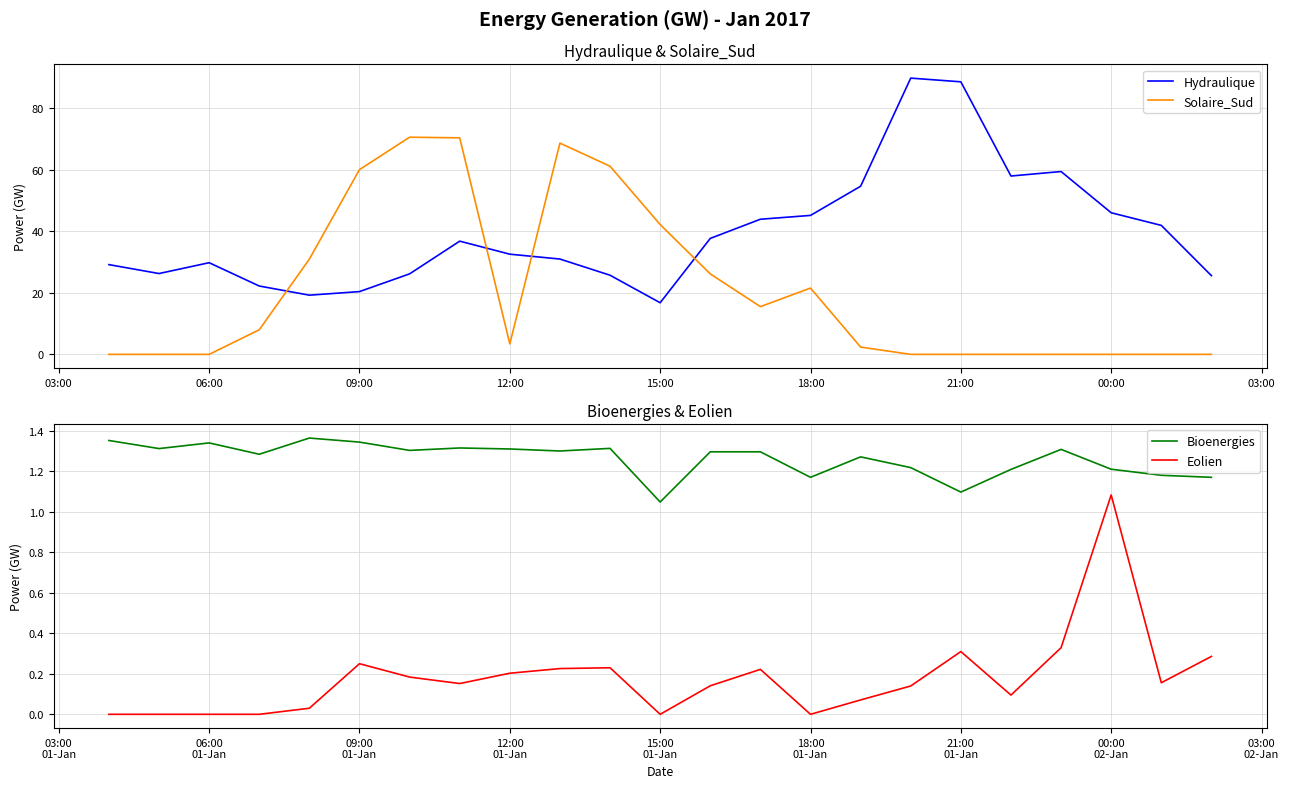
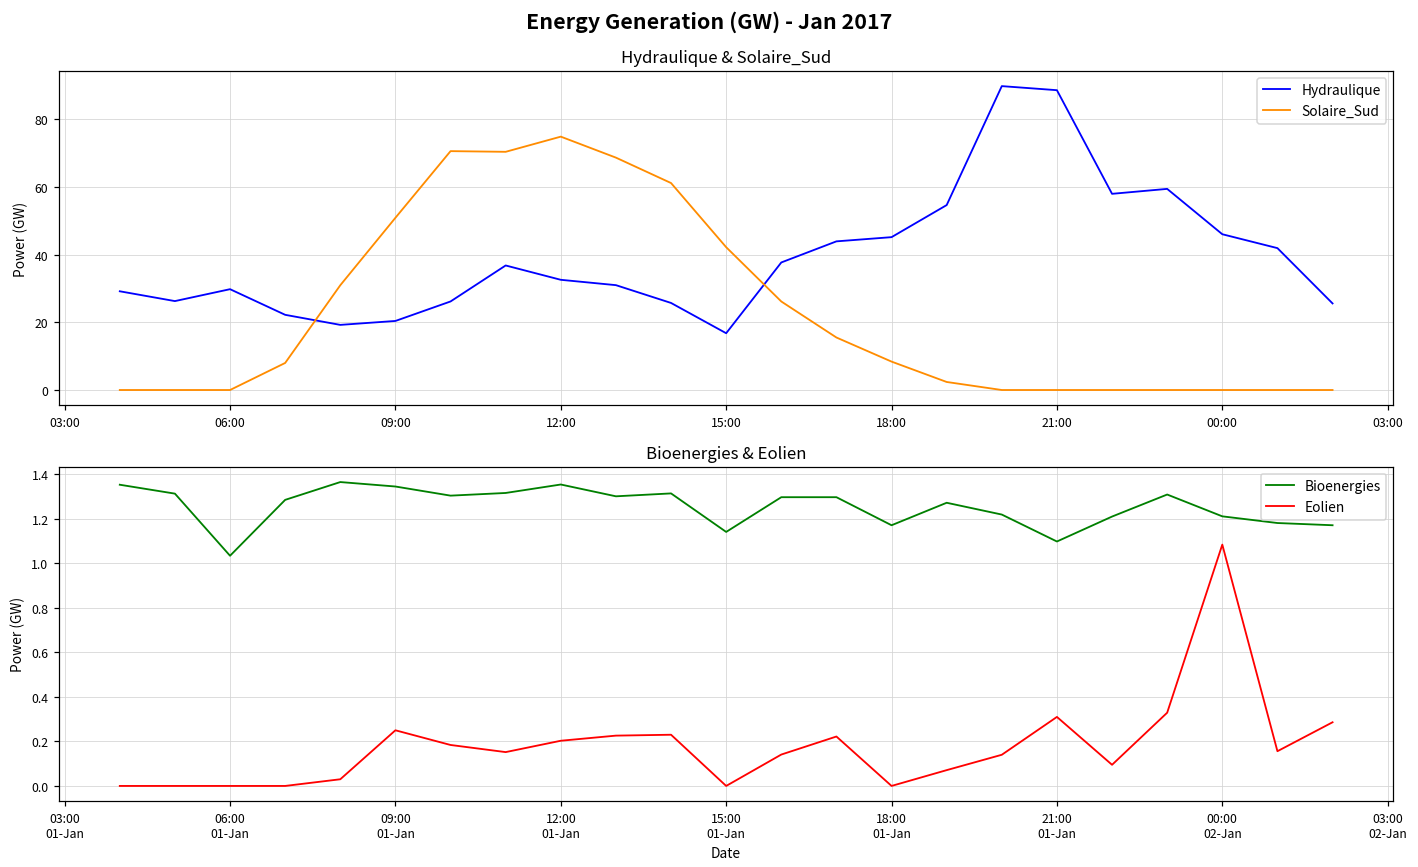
  {
    "Hydraulique & Solaire_Sud": {
      "Hydraulique": {
        "06:00": 30,
        "09:00": 20,
        "12:00": 33,
        "15:00": 17,
        "18:00": 45,
        "21:00": 89,
        "00:00": 46
      },
      "Solaire_Sud": {
        "06:00": 0,
-       "09:00": 60,
-       "12:00": 3,
+       "09:00": 51,
+       "12:00": 75,
        "15:00": 42,
-       "18:00": 22,
+       "18:00": 8,
        "21:00": 0,
        "00:00": 0
      }
    },
    "Bioenergies & Eolien": {
      "Bioenergies": {
-       "06:00 01-Jan": 1.34,
+       "06:00 01-Jan": 1.03,
        "09:00 01-Jan": 1.35,
-       "12:00 01-Jan": 1.31,
-       "15:00 01-Jan": 1.05,
+       "12:00 01-Jan": 1.35,
+       "15:00 01-Jan": 1.14,
        "18:00 01-Jan": 1.17,
        "21:00 01-Jan": 1.10,
        "00:00 02-Jan": 1.21
      },
      "Eolien": {
        "06:00 01-Jan": 0.00,
        "09:00 01-Jan": 0.25,
        "12:00 01-Jan": 0.20,
        "15:00 01-Jan": 0.00,
        "18:00 01-Jan": 0.00,
        "21:00 01-Jan": 0.31,
        "00:00 02-Jan": 1.08
      }
    }
  }
